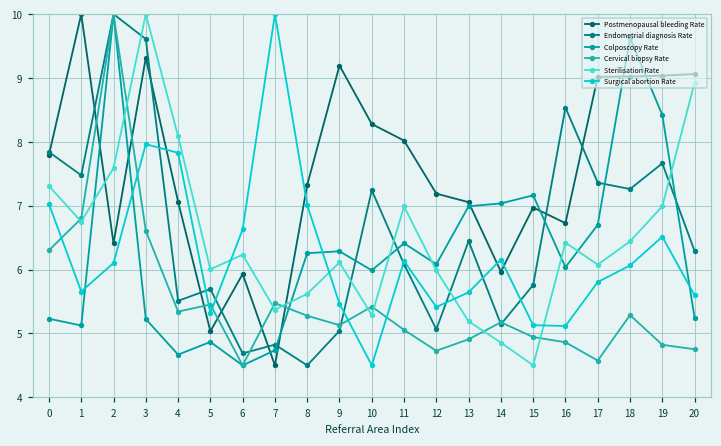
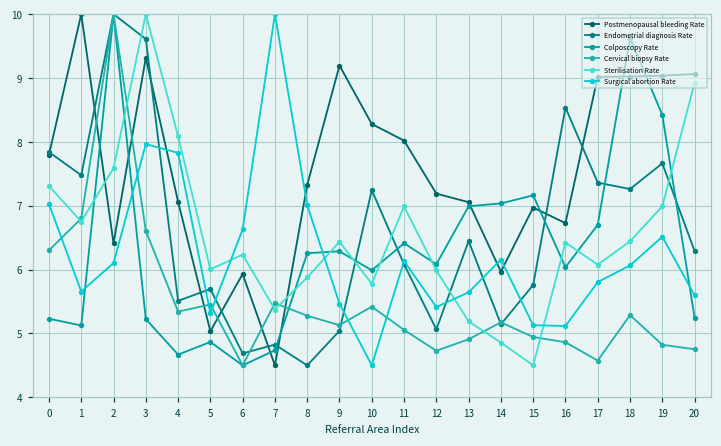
  {
    "Sterilisation Rate": {
      "0": 7.3,
      "1": 6.8,
      "2": 7.6,
      "3": 10.0,
      "4": 8.1,
      "5": 6.0,
      "6": 6.2,
      "7": 5.4,
-     "8": 5.6,
-     "9": 6.1,
-     "10": 5.3,
+     "8": 5.9,
+     "9": 6.4,
+     "10": 5.8,
      "11": 7.0,
      "12": 6.0,
      "13": 5.2,
      "14": 4.9,
      "15": 4.5,
      "16": 6.4,
      "17": 6.1,
      "18": 6.4,
      "19": 7.0
    }
  }
